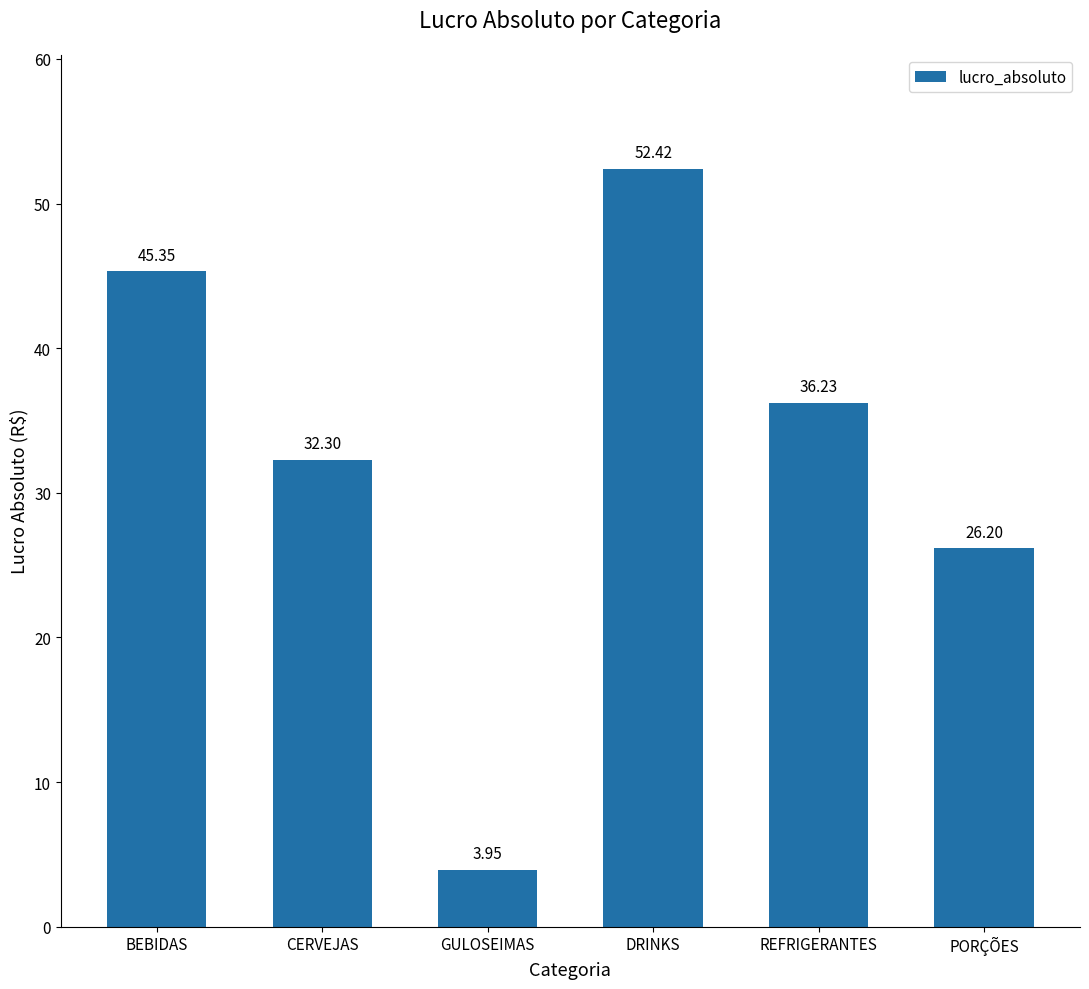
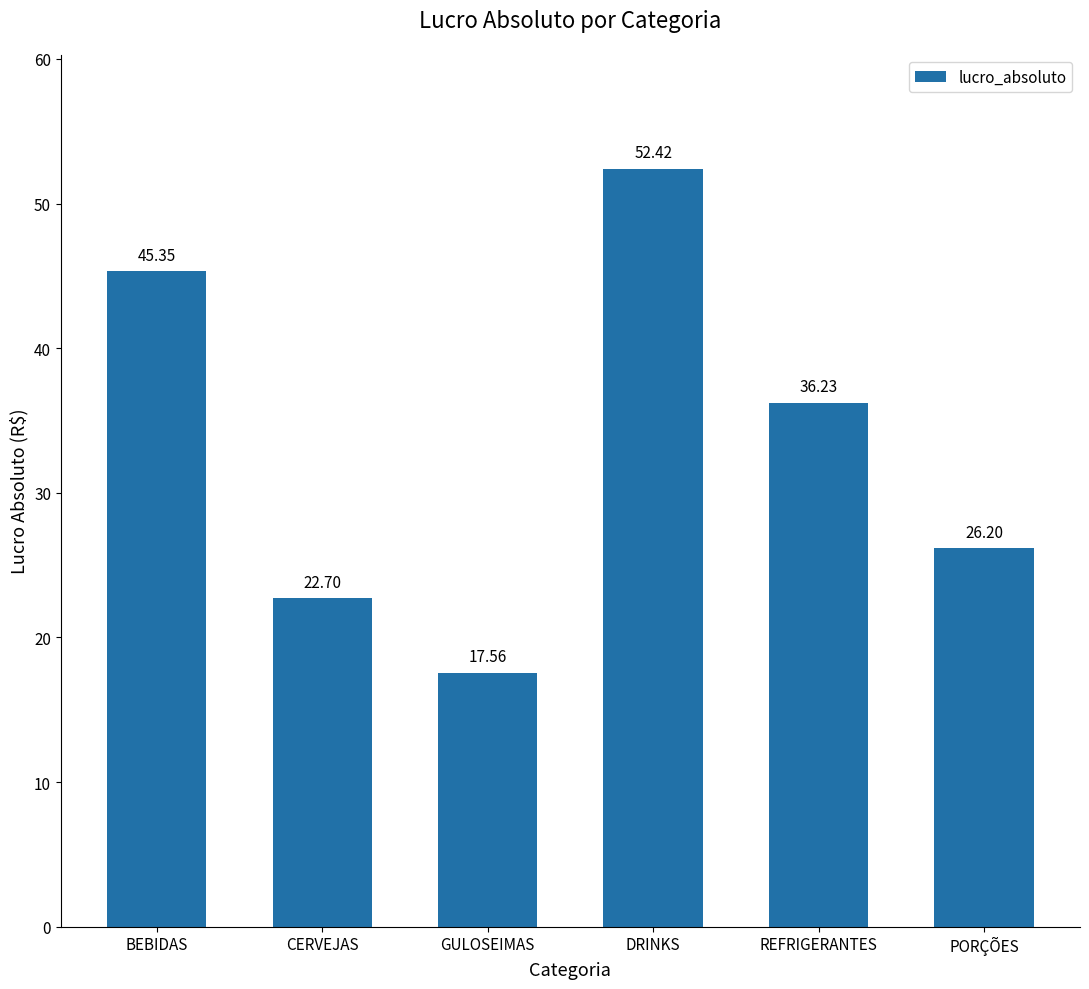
  {
    "BEBIDAS": 45.35,
-   "CERVEJAS": 32.30,
-   "GULOSEIMAS": 3.95,
+   "CERVEJAS": 22.70,
+   "GULOSEIMAS": 17.56,
    "DRINKS": 52.42,
    "REFRIGERANTES": 36.23,
    "PORÇÕES": 26.20
  }
